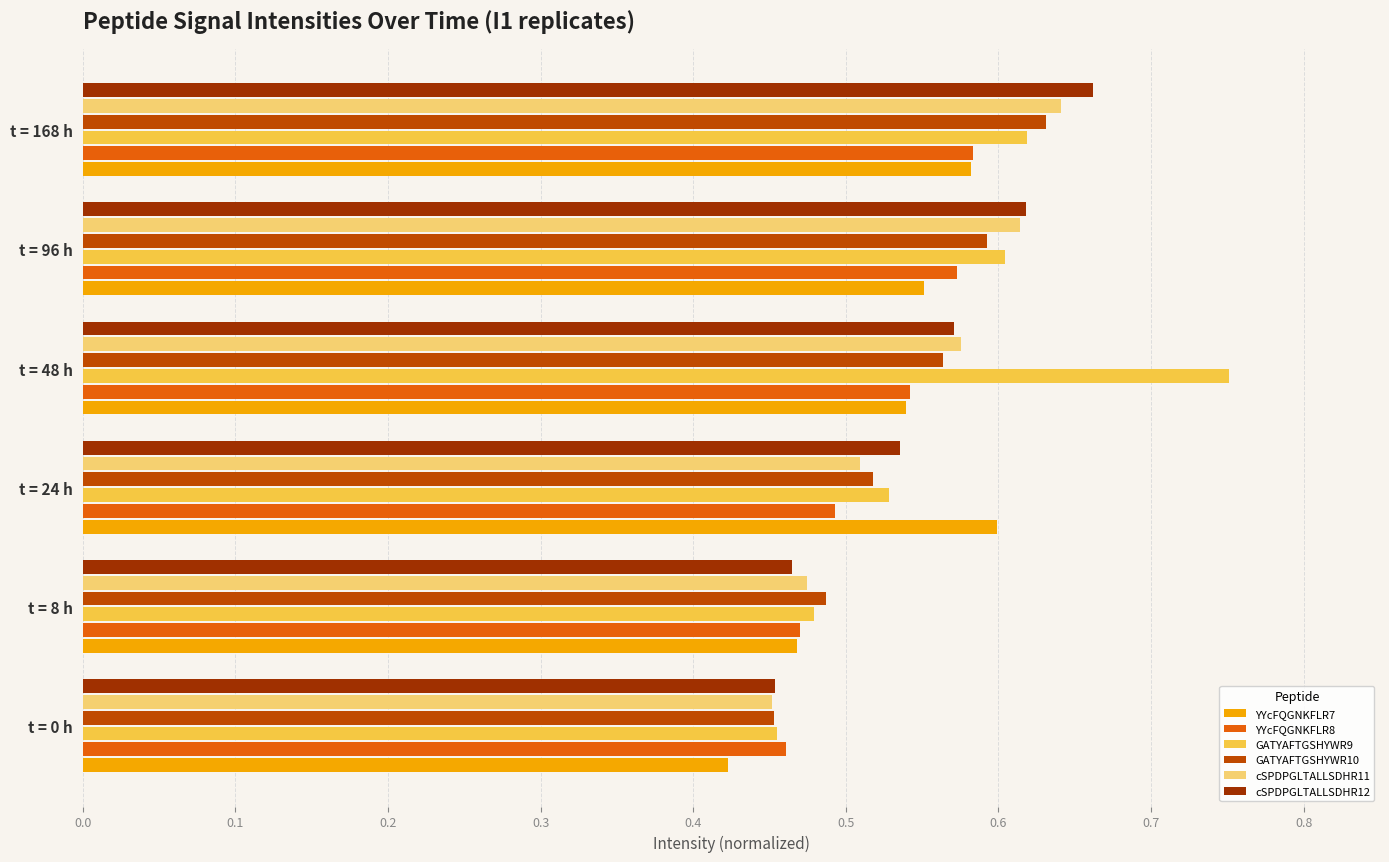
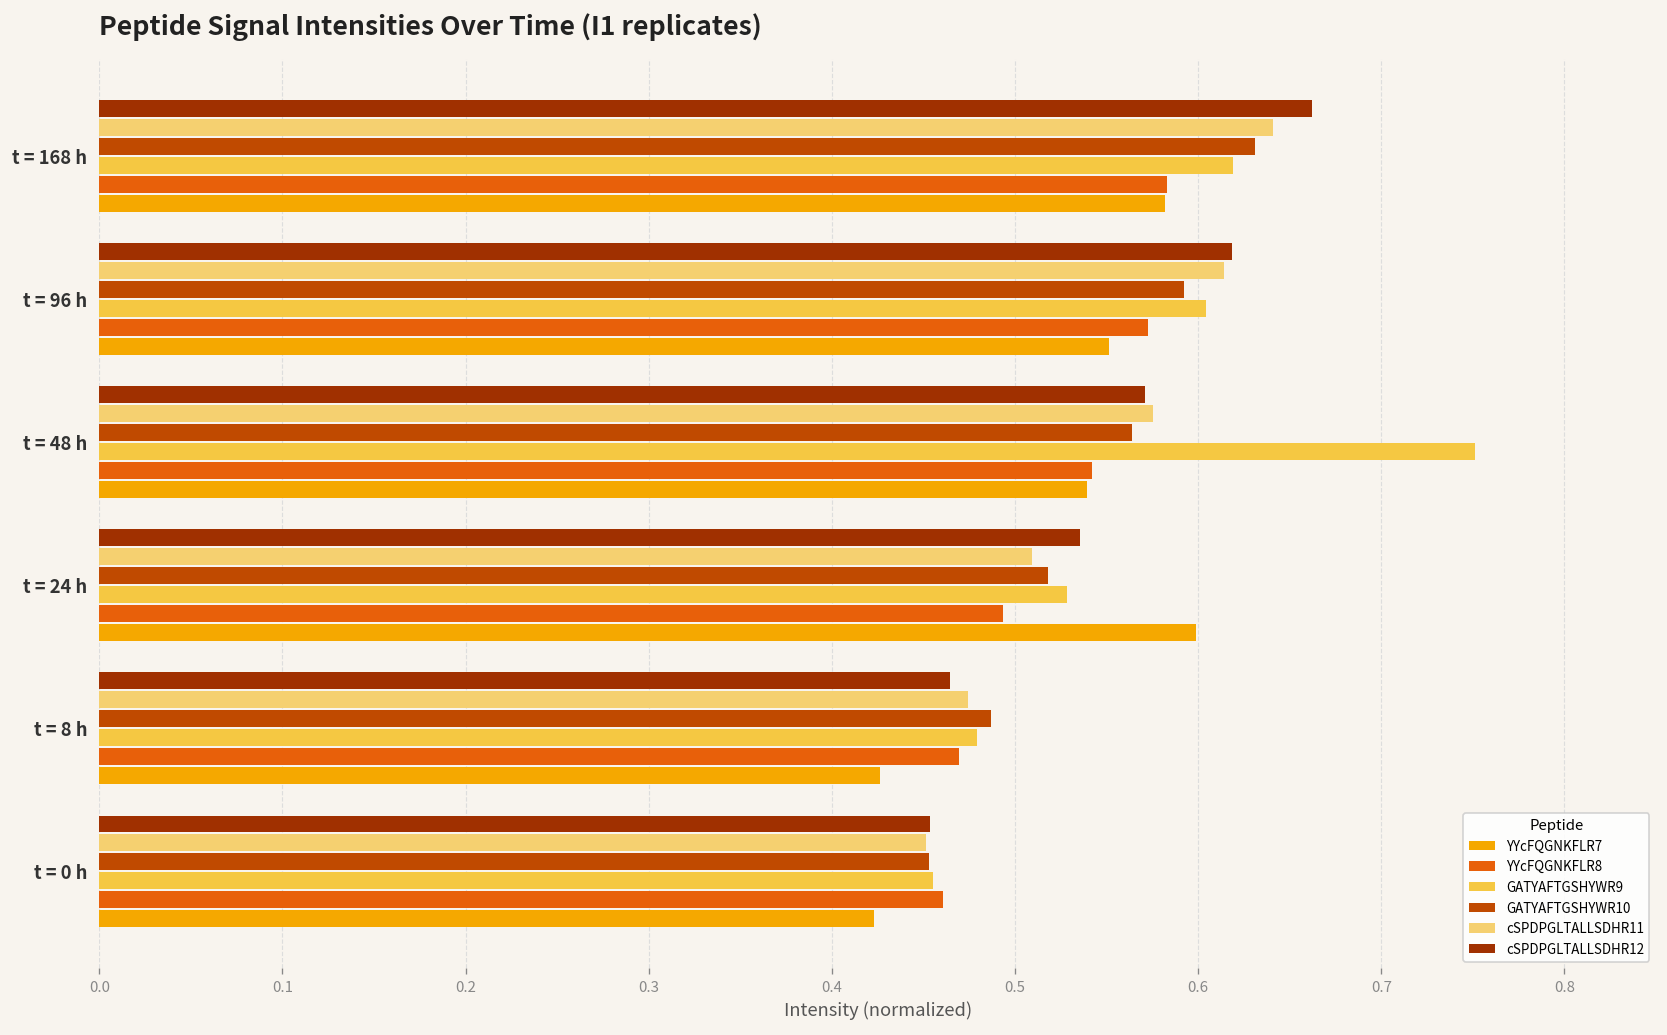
  {
    "YYcFQGNKFLR7": {
      "t = 168 h": 0.582,
      "t = 96 h": 0.551,
      "t = 48 h": 0.539,
      "t = 24 h": 0.599,
-     "t = 8 h": 0.468,
+     "t = 8 h": 0.426,
      "t = 0 h": 0.423
    }
  }
